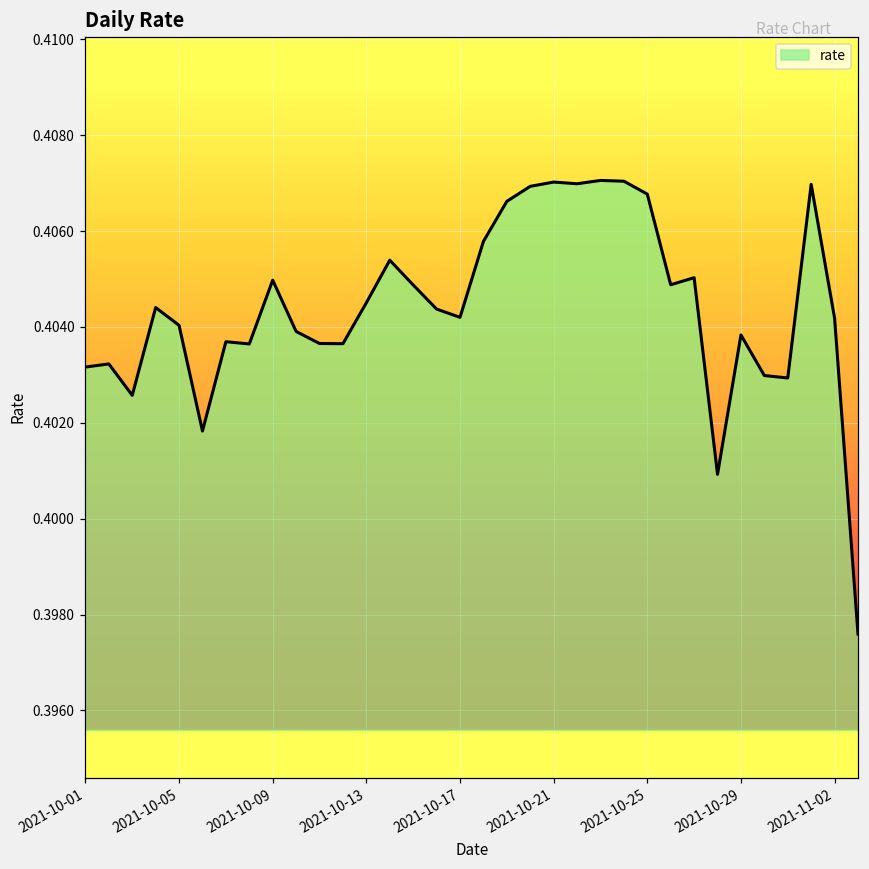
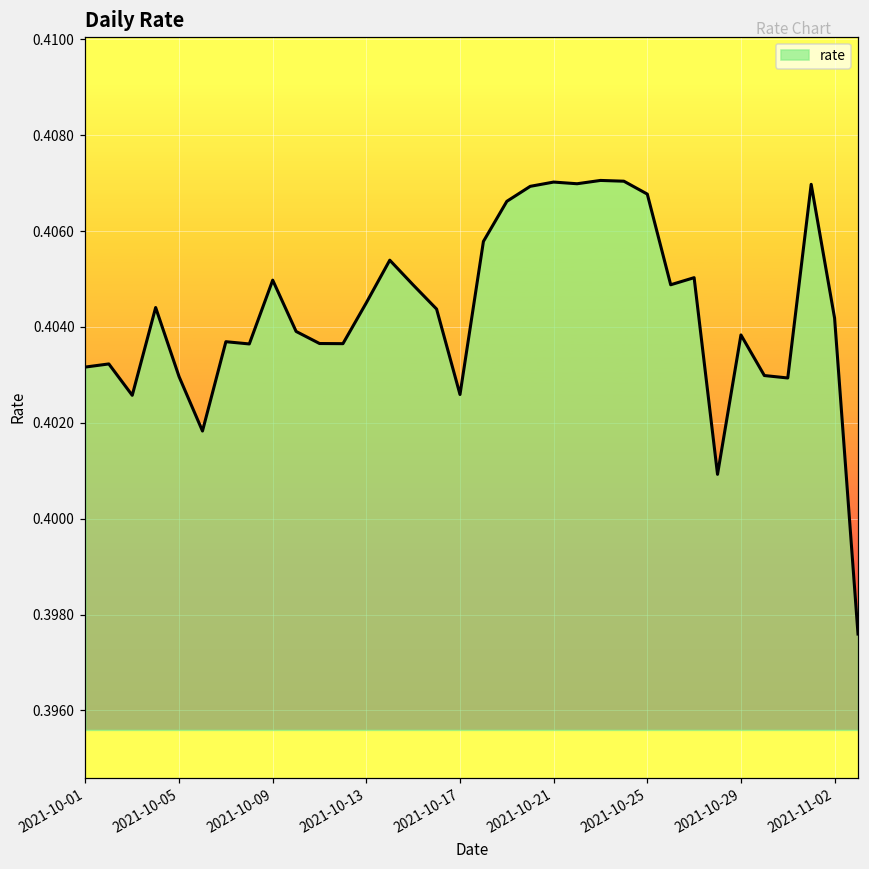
  {
    "2021-10-01": 0.4032,
-   "2021-10-05": 0.4040,
+   "2021-10-05": 0.4030,
    "2021-10-09": 0.4050,
    "2021-10-13": 0.4045,
-   "2021-10-17": 0.4042,
+   "2021-10-17": 0.4026,
    "2021-10-21": 0.4070,
    "2021-10-25": 0.4068,
    "2021-10-29": 0.4038,
    "2021-11-02": 0.4042
  }
